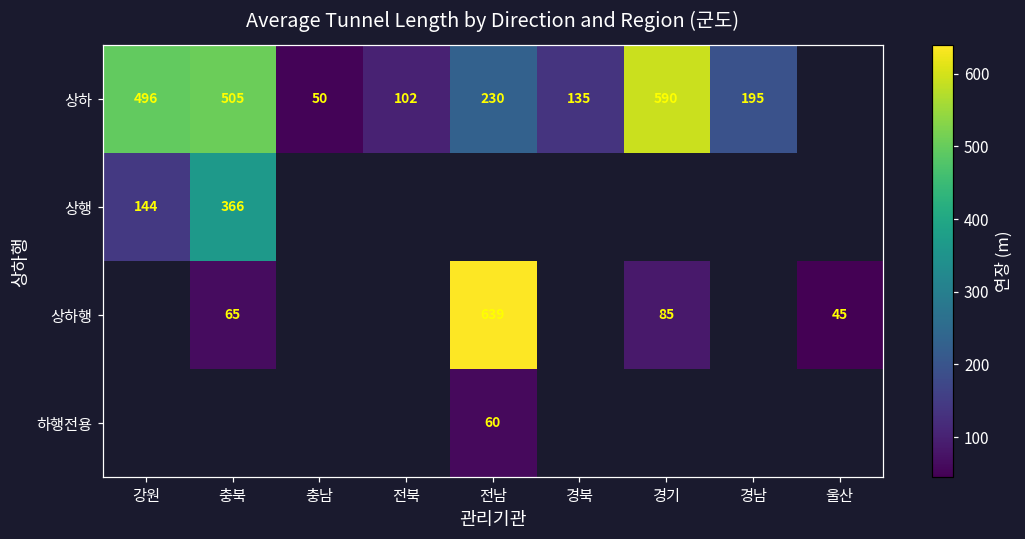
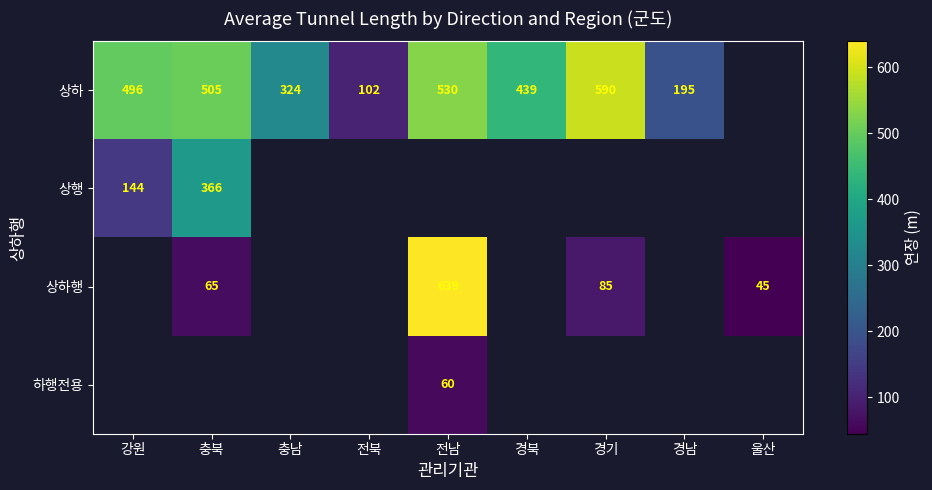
  {
    "상하": {
      "강원": 496,
      "충북": 505,
-     "충남": 50,
+     "충남": 324,
      "전북": 102,
-     "전남": 230,
-     "경북": 135,
+     "전남": 530,
+     "경북": 439,
      "경기": 590,
      "경남": 195
    },
    "상행": {
      "강원": 144,
      "충북": 366
    },
    "상하행": {
      "충북": 65,
      "경기": 85,
      "울산": 45
    },
    "하행전용": {
      "전남": 60
    }
  }
